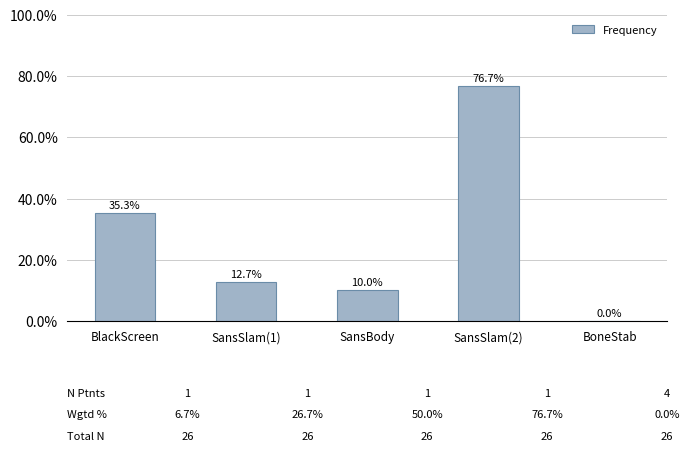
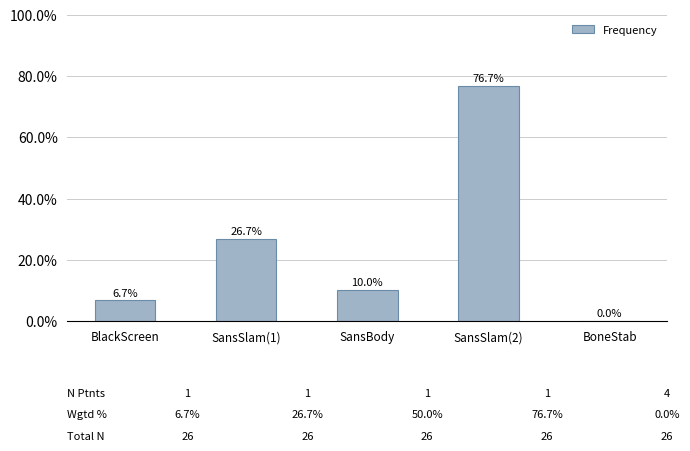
  {
-   "BlackScreen": "35.3%",
-   "SansSlam(1)": "12.7%",
+   "BlackScreen": "6.7%",
+   "SansSlam(1)": "26.7%",
    "SansBody": "10.0%",
    "SansSlam(2)": "76.7%",
    "BoneStab": "0.0%"
  }
